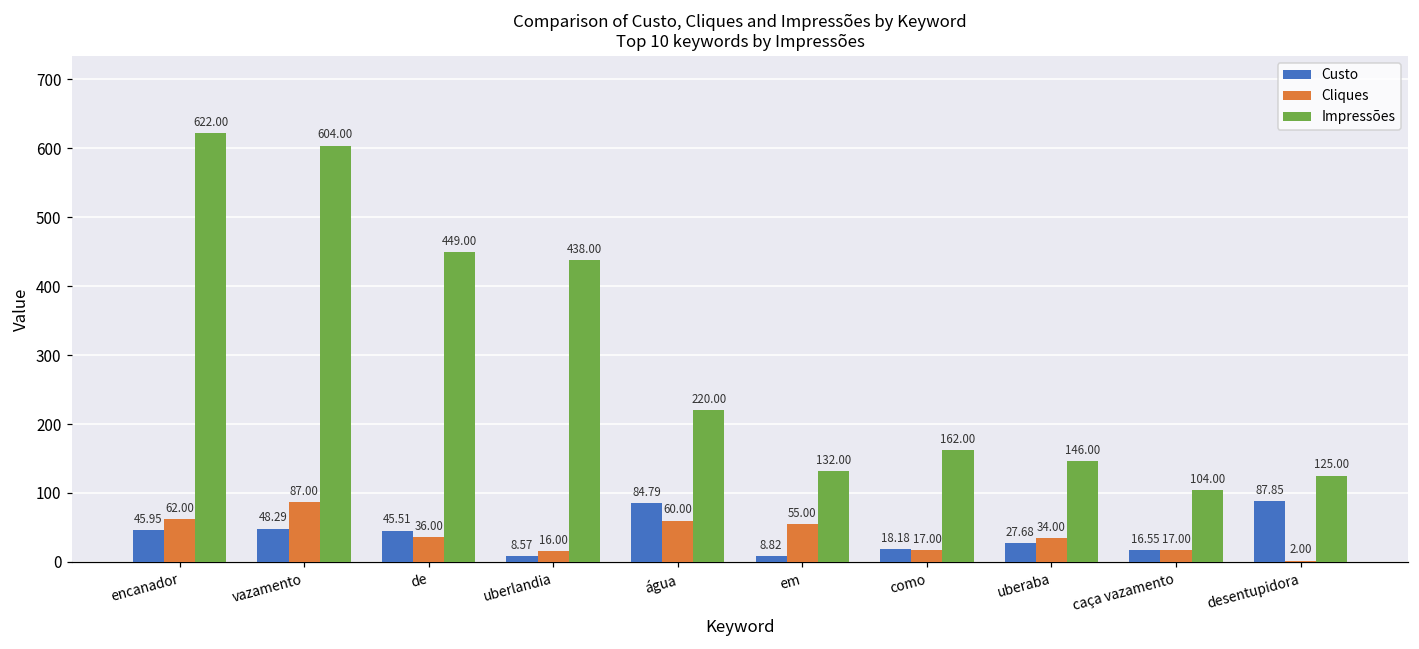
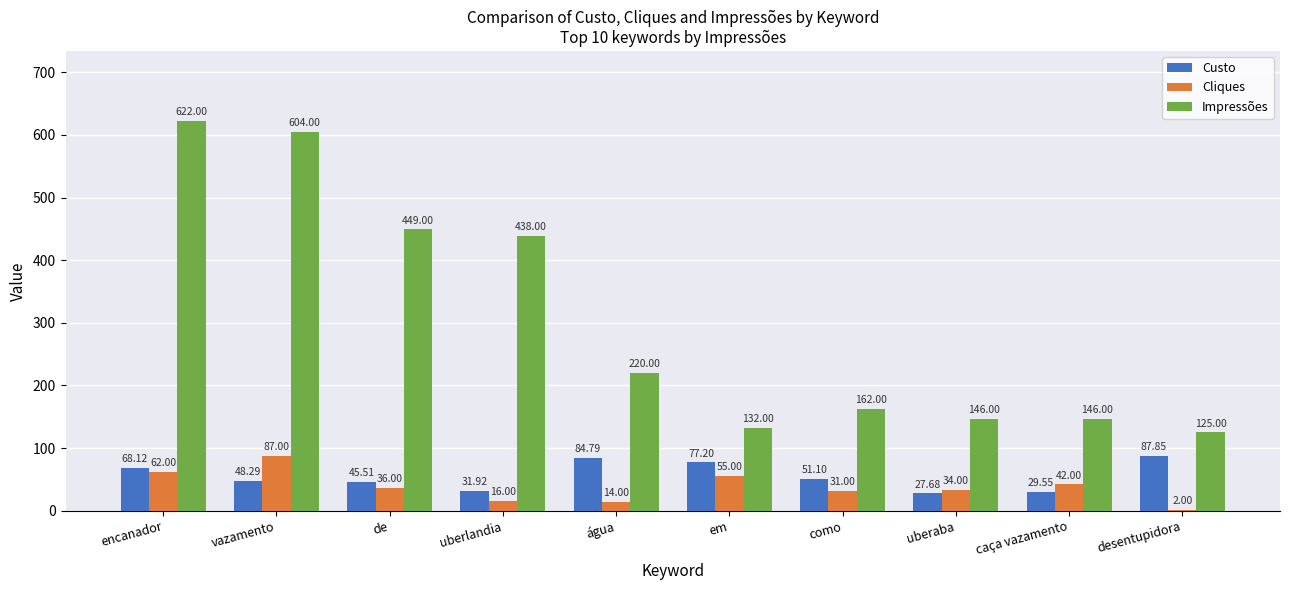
  {
    "Custo": {
-     "encanador": 45.95,
+     "encanador": 68.12,
      "vazamento": 48.29,
      "de": 45.51,
-     "uberlandia": 8.57,
+     "uberlandia": 31.92,
      "água": 84.79,
-     "em": 8.82,
-     "como": 18.18,
+     "em": 77.20,
+     "como": 51.10,
      "uberaba": 27.68,
-     "caça vazamento": 16.55,
+     "caça vazamento": 29.55,
      "desentupidora": 87.85
    },
    "Cliques": {
      "encanador": 62.00,
      "vazamento": 87.00,
      "de": 36.00,
      "uberlandia": 16.00,
-     "água": 60.00,
+     "água": 14.00,
      "em": 55.00,
-     "como": 17.00,
+     "como": 31.00,
      "uberaba": 34.00,
-     "caça vazamento": 17.00,
+     "caça vazamento": 42.00,
      "desentupidora": 2.00
    },
    "Impressões": {
      "encanador": 622.00,
      "vazamento": 604.00,
      "de": 449.00,
      "uberlandia": 438.00,
      "água": 220.00,
      "em": 132.00,
      "como": 162.00,
      "uberaba": 146.00,
-     "caça vazamento": 104.00,
+     "caça vazamento": 146.00,
      "desentupidora": 125.00
    }
  }
